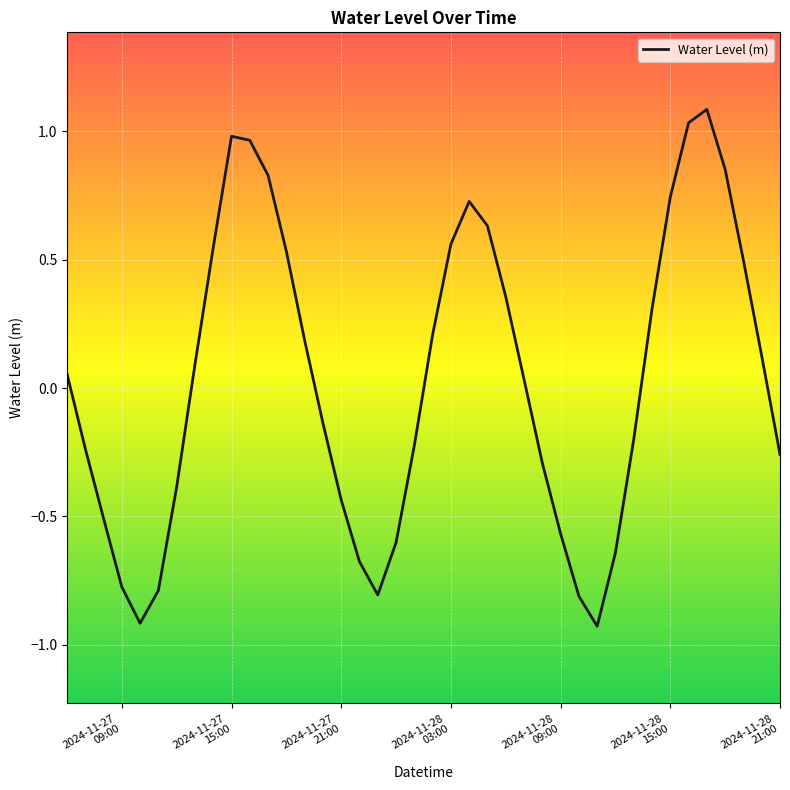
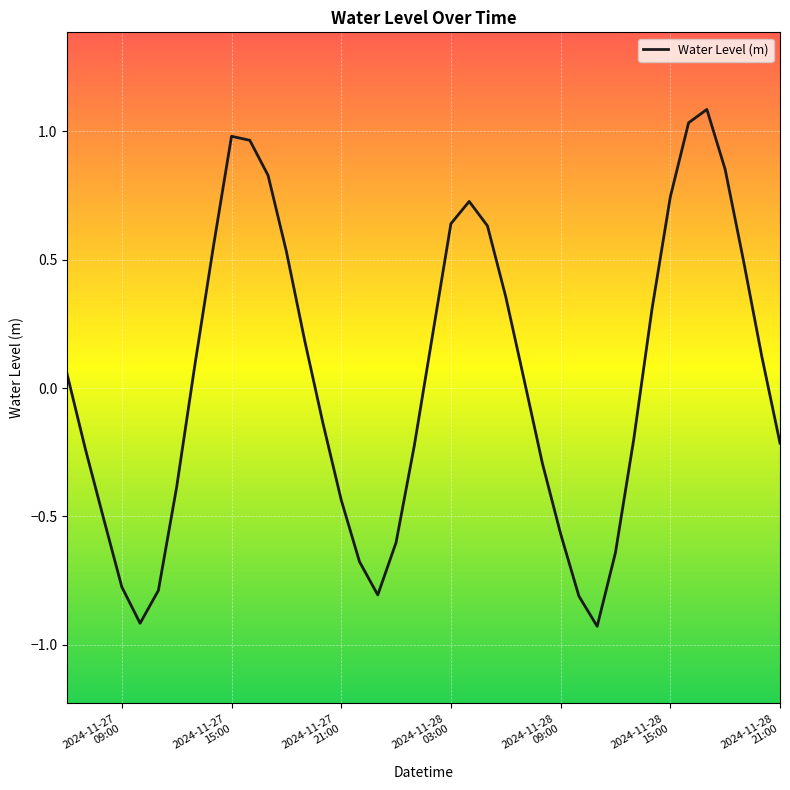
  {
    "2024-11-27 09:00": -0.77,
    "2024-11-27 15:00": 0.98,
    "2024-11-27 21:00": -0.44,
-   "2024-11-28 03:00": 0.56,
+   "2024-11-28 03:00": 0.64,
    "2024-11-28 09:00": -0.57,
    "2024-11-28 15:00": 0.74,
-   "2024-11-28 21:00": -0.26
+   "2024-11-28 21:00": -0.21
  }
